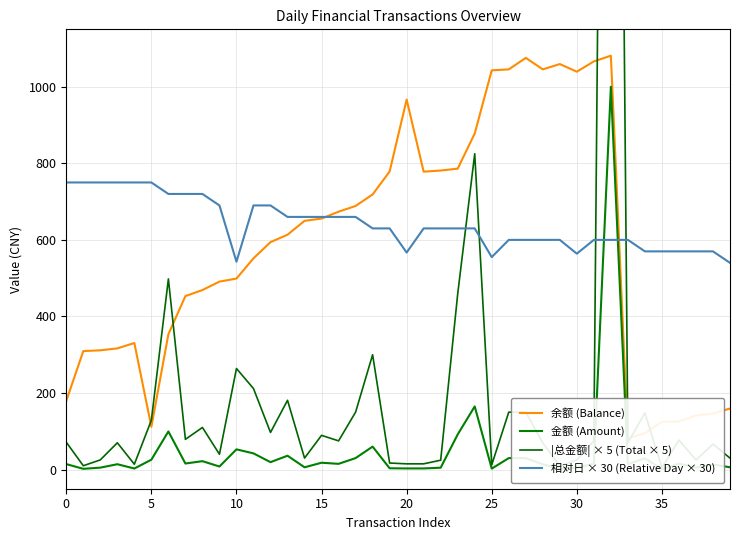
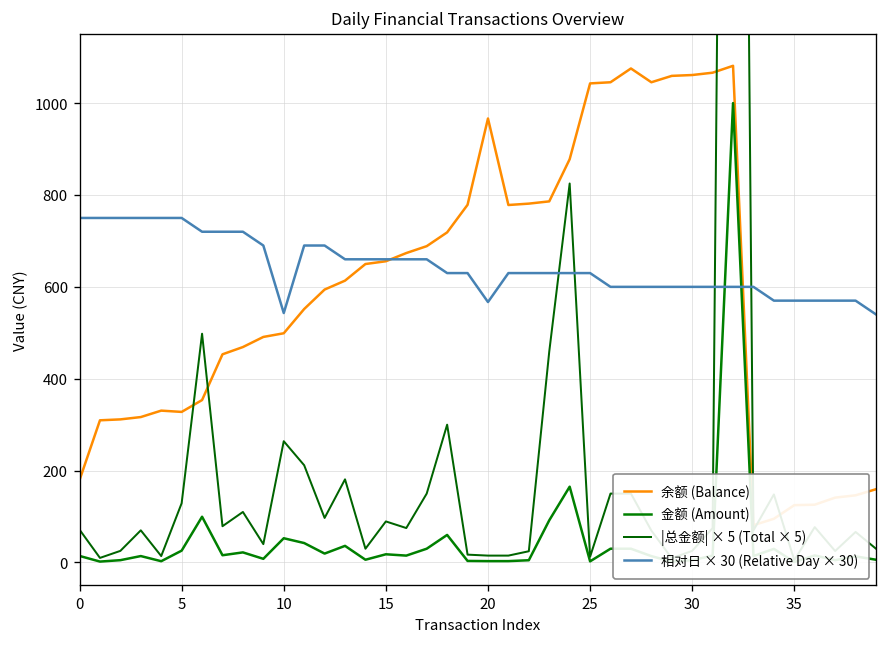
  {
    "余额 (Balance)": {
      "0": 180,
-     "5": 110,
+     "5": 330,
      "10": 500,
      "20": 970,
      "25": 1040,
-     "30": 1040
+     "30": 1060
    },
    "相对日 × 30 (Relative Day × 30)": {
      "0": 750,
      "5": 750,
      "10": 540,
      "20": 570,
-     "25": 560,
-     "30": 560,
+     "25": 630,
+     "30": 600,
      "35": 570
    }
  }
